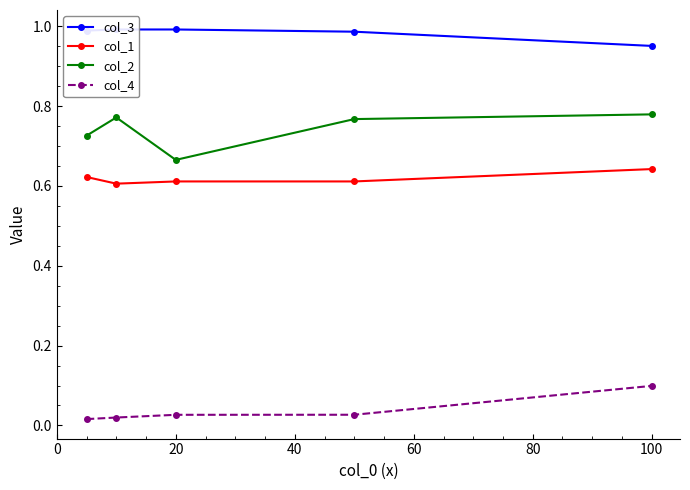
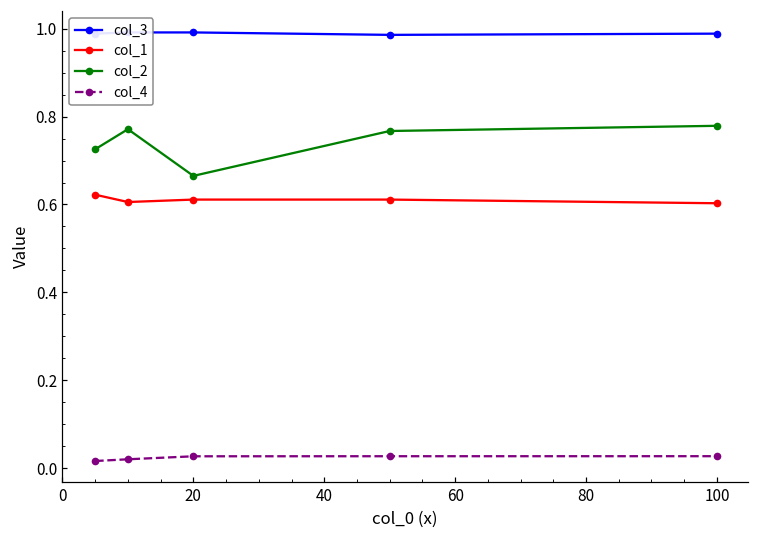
  {
    "col_3": {
      "20": 0.99,
-     "100": 0.95
+     "100": 0.99
    },
    "col_1": {
      "20": 0.61,
-     "100": 0.64
+     "100": 0.60
    },
    "col_2": {
      "20": 0.67,
      "100": 0.78
    },
    "col_4": {
      "20": 0.03,
-     "100": 0.10
+     "100": 0.03
    }
  }
